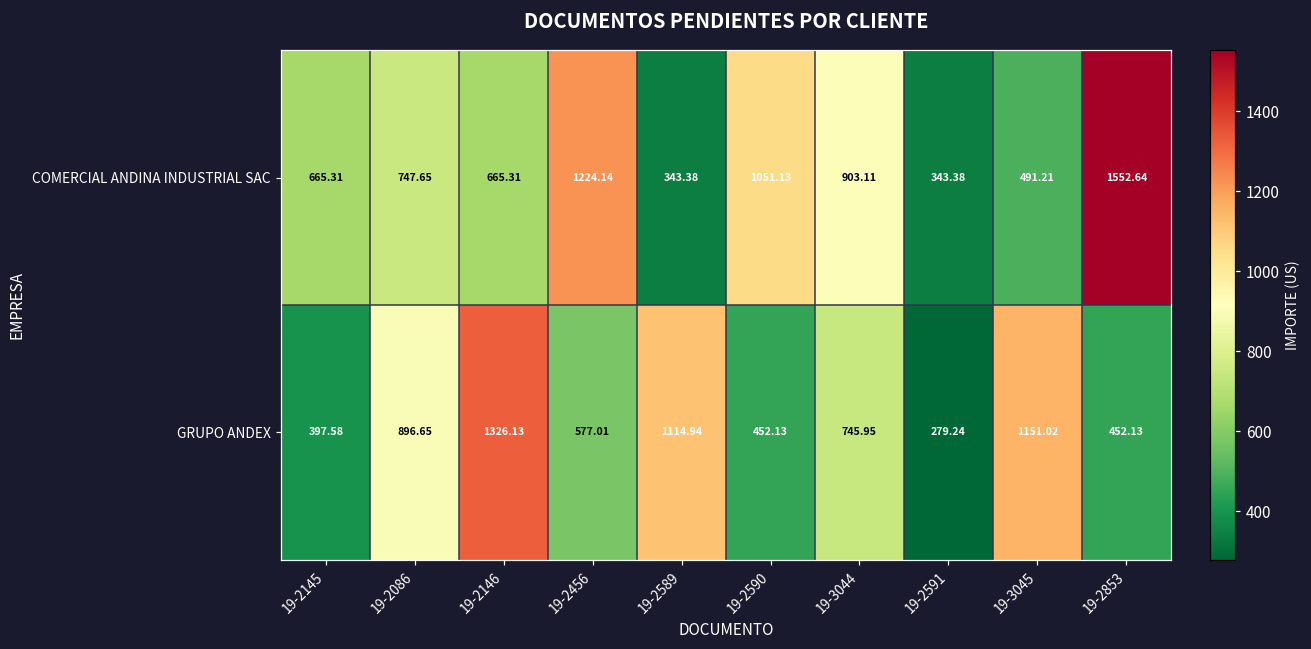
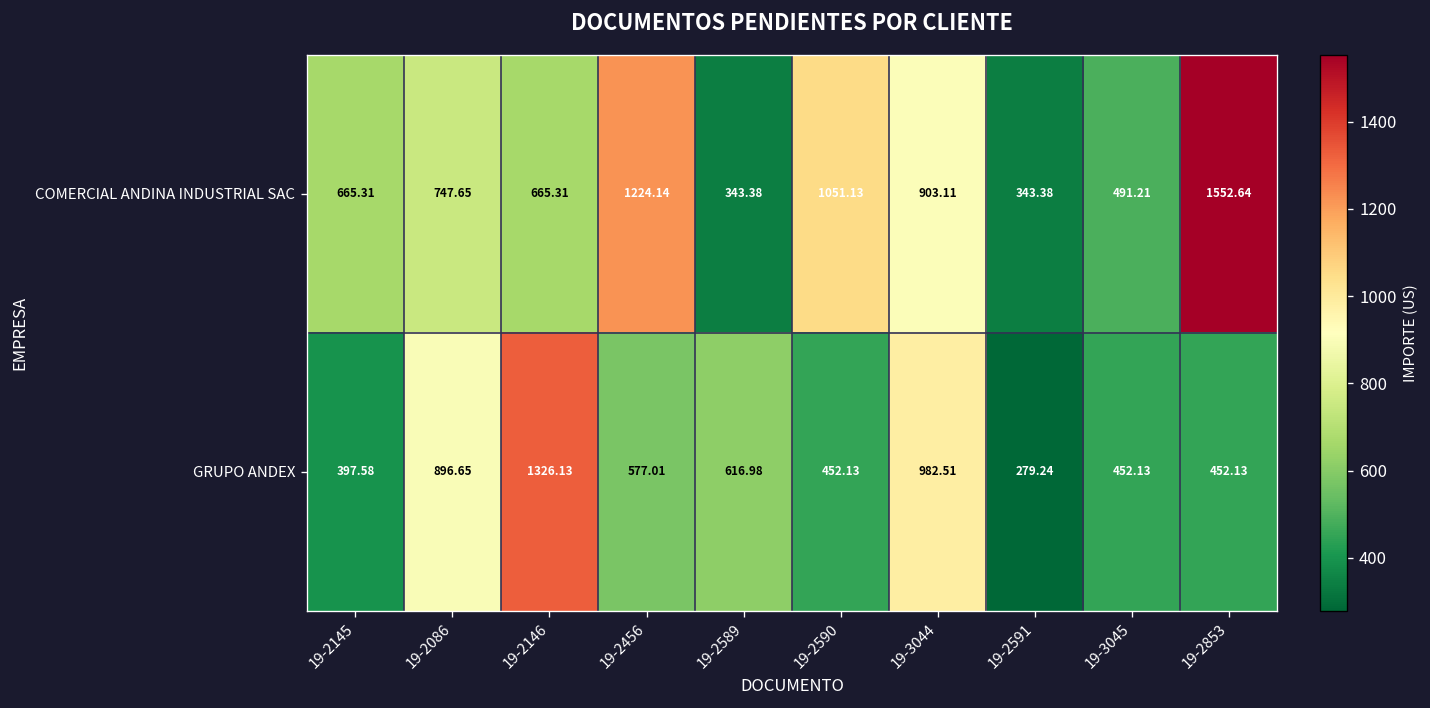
  {
    "COMERCIAL ANDINA INDUSTRIAL SAC": {
      "19-2145": 665.31,
      "19-2086": 747.65,
      "19-2146": 665.31,
      "19-2456": 1224.14,
      "19-2589": 343.38,
      "19-2590": 1051.13,
      "19-3044": 903.11,
      "19-2591": 343.38,
      "19-3045": 491.21,
      "19-2853": 1552.64
    },
    "GRUPO ANDEX": {
      "19-2145": 397.58,
      "19-2086": 896.65,
      "19-2146": 1326.13,
      "19-2456": 577.01,
-     "19-2589": 1114.94,
+     "19-2589": 616.98,
      "19-2590": 452.13,
-     "19-3044": 745.95,
+     "19-3044": 982.51,
      "19-2591": 279.24,
-     "19-3045": 1151.02,
+     "19-3045": 452.13,
      "19-2853": 452.13
    }
  }
